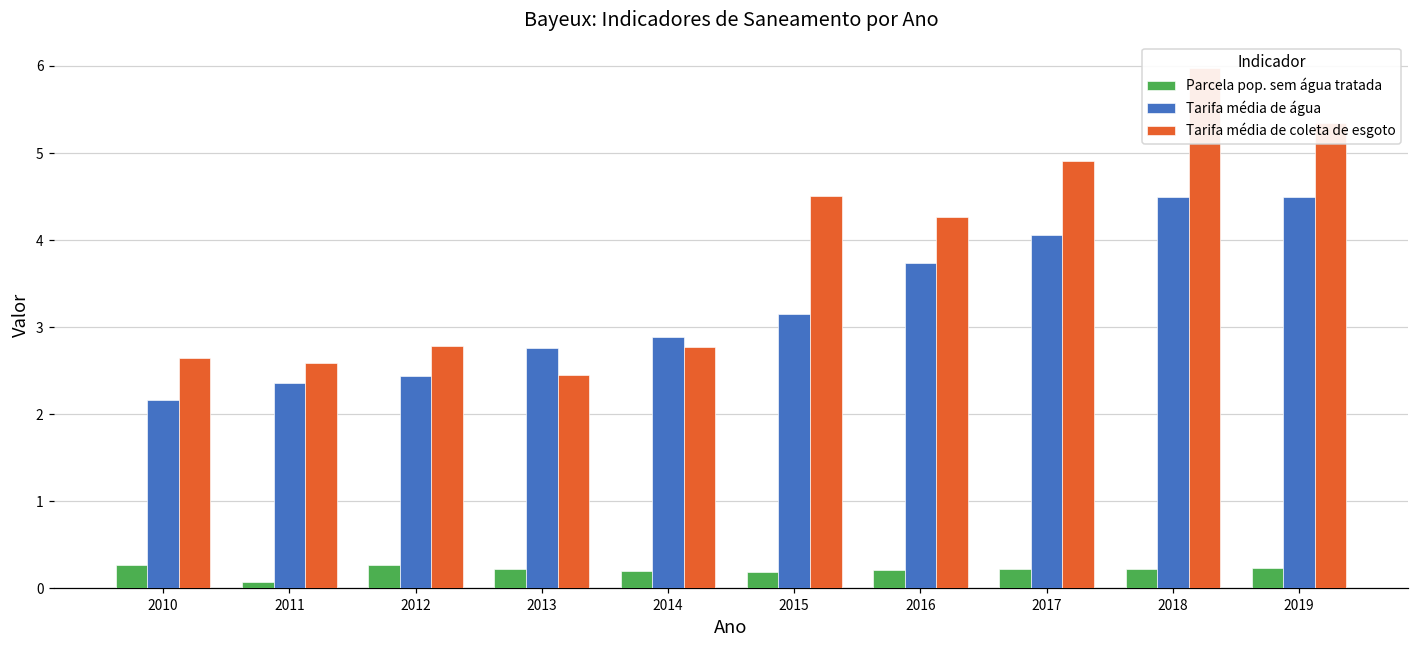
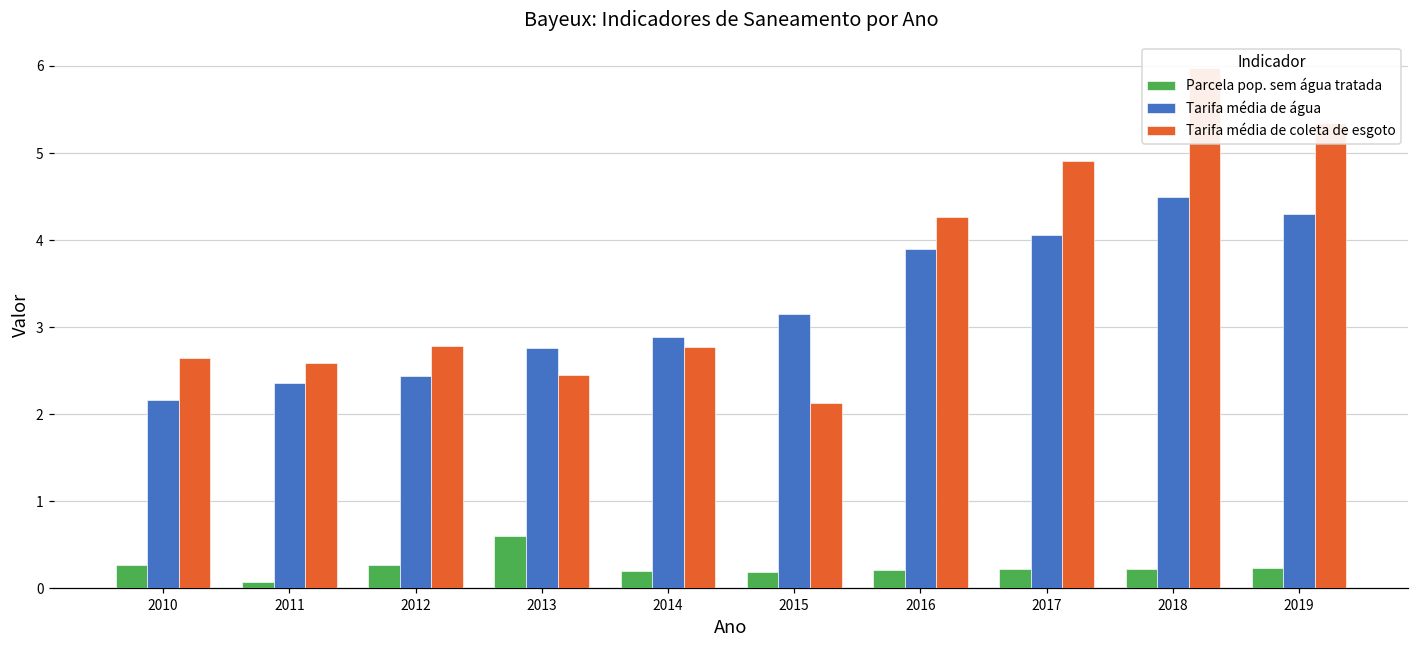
  {
    "Parcela pop. sem água tratada": {
      "2010": 0.3,
      "2011": 0.1,
      "2012": 0.3,
-     "2013": 0.2,
+     "2013": 0.6,
      "2014": 0.2,
      "2015": 0.2,
      "2016": 0.2,
      "2017": 0.2,
      "2018": 0.2,
      "2019": 0.2
    },
    "Tarifa média de água": {
      "2010": 2.2,
      "2011": 2.4,
      "2012": 2.4,
      "2013": 2.8,
      "2014": 2.9,
      "2015": 3.2,
-     "2016": 3.7,
+     "2016": 3.9,
      "2017": 4.1,
      "2018": 4.5,
-     "2019": 4.5
+     "2019": 4.3
    },
    "Tarifa média de coleta de esgoto": {
      "2010": 2.7,
      "2011": 2.6,
      "2012": 2.8,
      "2013": 2.5,
      "2014": 2.8,
-     "2015": 4.5,
+     "2015": 2.1,
      "2016": 4.3,
      "2017": 4.9
    }
  }
